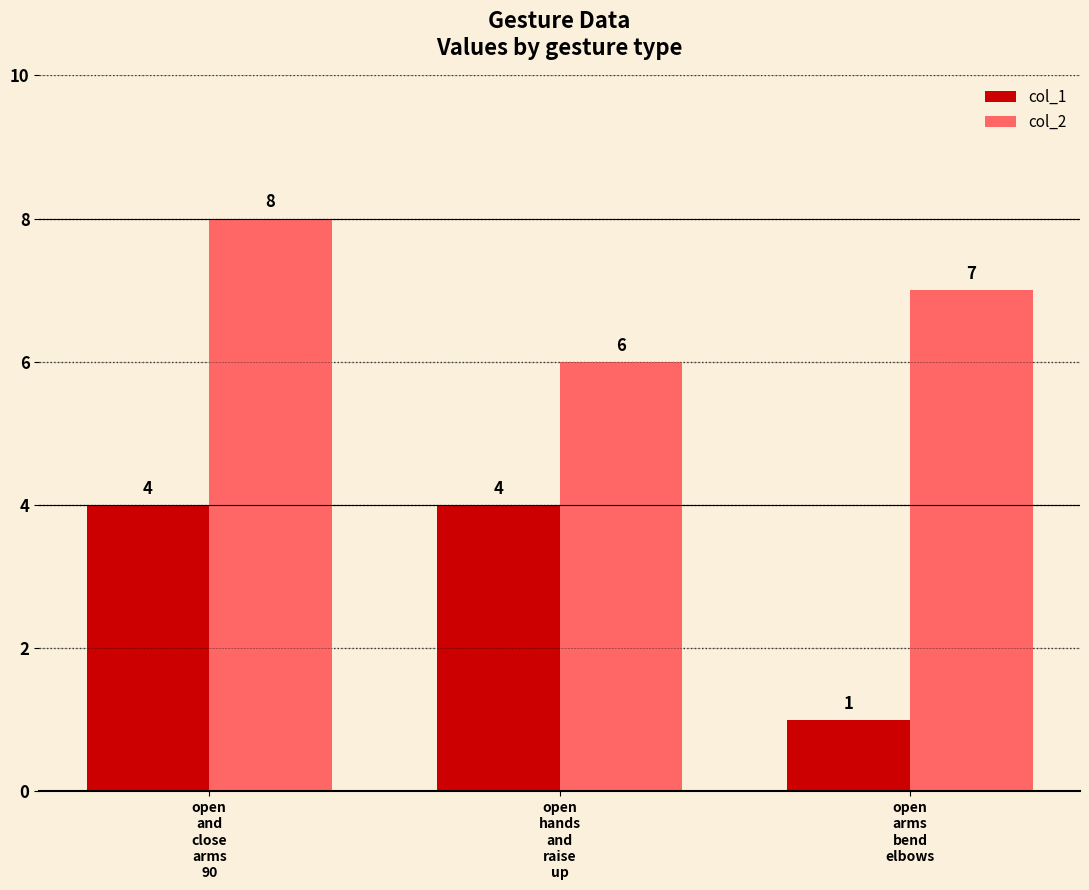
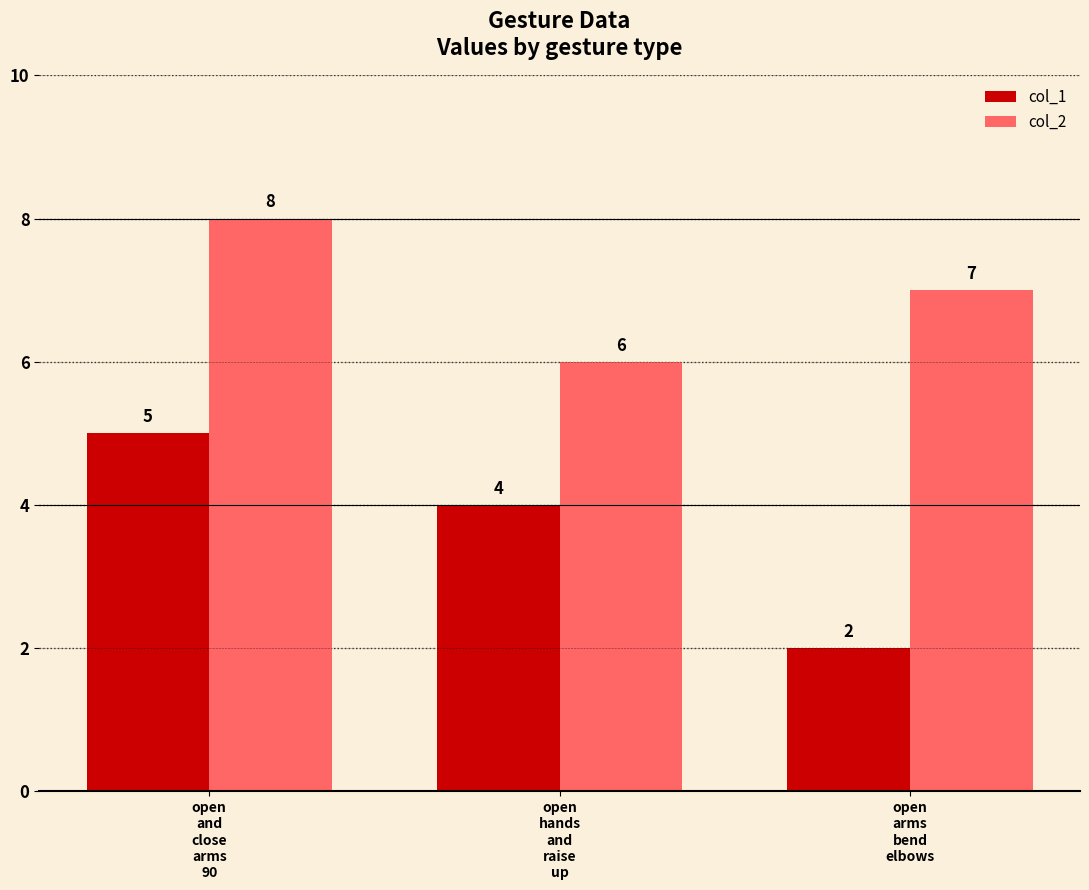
  {
    "col_1": {
-     "open and close arms 90": 4,
+     "open and close arms 90": 5,
      "open hands and raise up": 4,
-     "open arms bend elbows": 1
+     "open arms bend elbows": 2
    },
    "col_2": {
      "open and close arms 90": 8,
      "open hands and raise up": 6,
      "open arms bend elbows": 7
    }
  }
